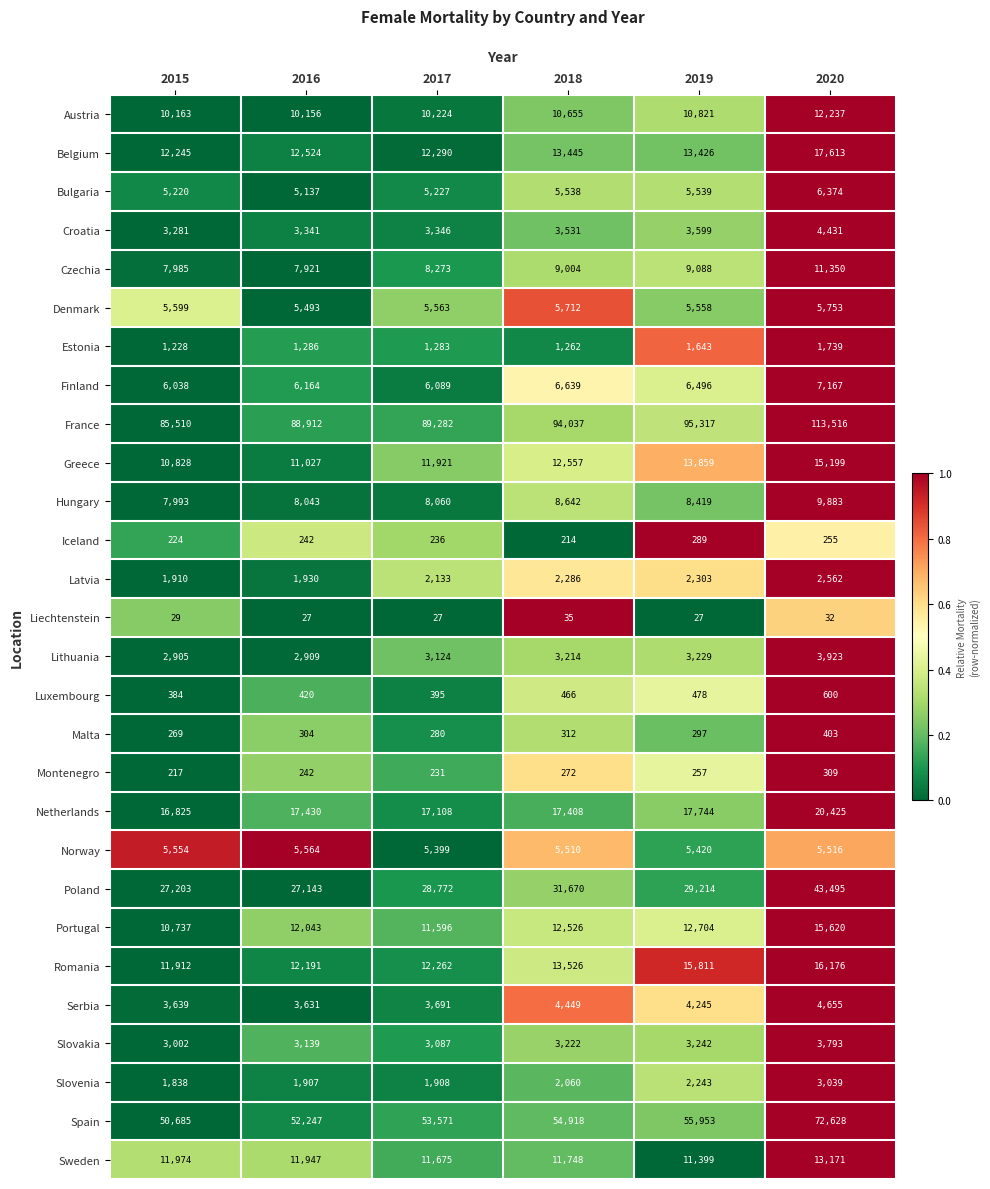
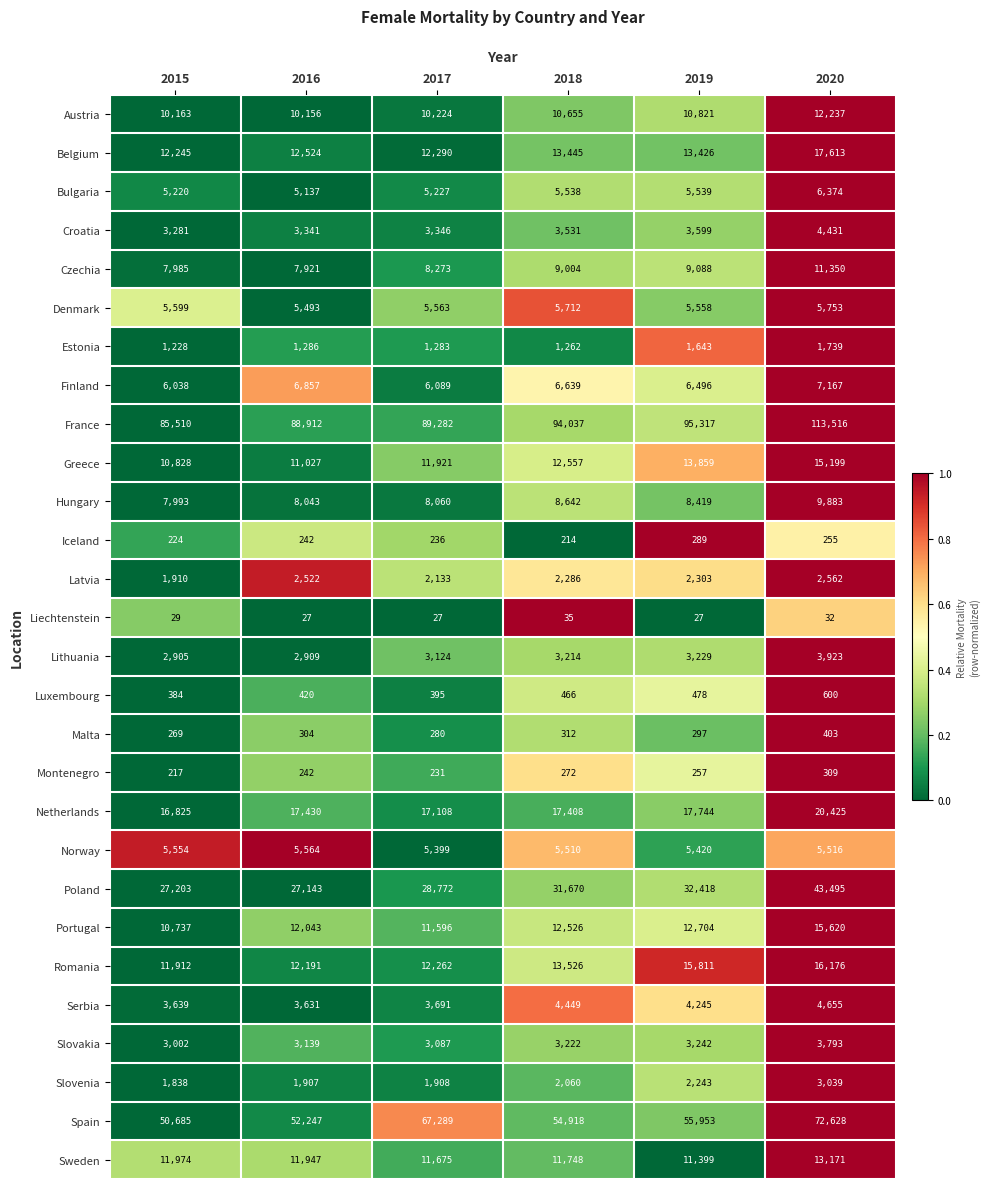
  {
    "Austria": {
      "2015": "10,163",
      "2016": "10,156",
      "2017": "10,224",
      "2018": "10,655",
      "2019": "10,821",
      "2020": "12,237"
    },
    "Belgium": {
      "2015": "12,245",
      "2016": "12,524",
      "2017": "12,290",
      "2018": "13,445",
      "2019": "13,426",
      "2020": "17,613"
    },
    "Bulgaria": {
      "2015": "5,220",
      "2016": "5,137",
      "2017": "5,227",
      "2018": "5,538",
      "2019": "5,539",
      "2020": "6,374"
    },
    "Croatia": {
      "2015": "3,281",
      "2016": "3,341",
      "2017": "3,346",
      "2018": "3,531",
      "2019": "3,599",
      "2020": "4,431"
    },
    "Czechia": {
      "2015": "7,985",
      "2016": "7,921",
      "2017": "8,273",
      "2018": "9,004",
      "2019": "9,088",
      "2020": "11,350"
    },
    "Denmark": {
      "2015": "5,599",
      "2016": "5,493",
      "2017": "5,563",
      "2018": "5,712",
      "2019": "5,558",
      "2020": "5,753"
    },
    "Estonia": {
      "2015": "1,228",
      "2016": "1,286",
      "2017": "1,283",
      "2018": "1,262",
      "2019": "1,643",
      "2020": "1,739"
    },
    "Finland": {
      "2015": "6,038",
-     "2016": "6,164",
+     "2016": "6,857",
      "2017": "6,089",
      "2018": "6,639",
      "2019": "6,496",
      "2020": "7,167"
    },
    "France": {
      "2015": "85,510",
      "2016": "88,912",
      "2017": "89,282",
      "2018": "94,037",
      "2019": "95,317",
      "2020": "113,516"
    },
    "Greece": {
      "2015": "10,828",
      "2016": "11,027",
      "2017": "11,921",
      "2018": "12,557",
      "2019": "13,859",
      "2020": "15,199"
    },
    "Hungary": {
      "2015": "7,993",
      "2016": "8,043",
      "2017": "8,060",
      "2018": "8,642",
      "2019": "8,419",
      "2020": "9,883"
    },
    "Iceland": {
      "2015": "224",
      "2016": "242",
      "2017": "236",
      "2018": "214",
      "2019": "289",
      "2020": "255"
    },
    "Latvia": {
      "2015": "1,910",
-     "2016": "1,930",
+     "2016": "2,522",
      "2017": "2,133",
      "2018": "2,286",
      "2019": "2,303",
      "2020": "2,562"
    },
    "Liechtenstein": {
      "2015": "29",
      "2016": "27",
      "2017": "27",
      "2018": "35",
      "2019": "27",
      "2020": "32"
    },
    "Lithuania": {
      "2015": "2,905",
      "2016": "2,909",
      "2017": "3,124",
      "2018": "3,214",
      "2019": "3,229",
      "2020": "3,923"
    },
    "Luxembourg": {
      "2015": "384",
      "2016": "420",
      "2017": "395",
      "2018": "466",
      "2019": "478",
      "2020": "600"
    },
    "Malta": {
      "2015": "269",
      "2016": "304",
      "2017": "280",
      "2018": "312",
      "2019": "297",
      "2020": "403"
    },
    "Montenegro": {
      "2015": "217",
      "2016": "242",
      "2017": "231",
      "2018": "272",
      "2019": "257",
      "2020": "309"
    },
    "Netherlands": {
      "2015": "16,825",
      "2016": "17,430",
      "2017": "17,108",
      "2018": "17,408",
      "2019": "17,744",
      "2020": "20,425"
    },
    "Norway": {
      "2015": "5,554",
      "2016": "5,564",
      "2017": "5,399",
      "2018": "5,510",
      "2019": "5,420",
      "2020": "5,516"
    },
    "Poland": {
      "2015": "27,203",
      "2016": "27,143",
      "2017": "28,772",
      "2018": "31,670",
-     "2019": "29,214",
+     "2019": "32,418",
      "2020": "43,495"
    },
    "Portugal": {
      "2015": "10,737",
      "2016": "12,043",
      "2017": "11,596",
      "2018": "12,526",
      "2019": "12,704",
      "2020": "15,620"
    },
    "Romania": {
      "2015": "11,912",
      "2016": "12,191",
      "2017": "12,262",
      "2018": "13,526",
      "2019": "15,811",
      "2020": "16,176"
    },
    "Serbia": {
      "2015": "3,639",
      "2016": "3,631",
      "2017": "3,691",
      "2018": "4,449",
      "2019": "4,245",
      "2020": "4,655"
    },
    "Slovakia": {
      "2015": "3,002",
      "2016": "3,139",
      "2017": "3,087",
      "2018": "3,222",
      "2019": "3,242",
      "2020": "3,793"
    },
    "Slovenia": {
      "2015": "1,838",
      "2016": "1,907",
      "2017": "1,908",
      "2018": "2,060",
      "2019": "2,243",
      "2020": "3,039"
    },
    "Spain": {
      "2015": "50,685",
      "2016": "52,247",
-     "2017": "53,571",
+     "2017": "67,289",
      "2018": "54,918",
      "2019": "55,953",
      "2020": "72,628"
    },
    "Sweden": {
      "2015": "11,974",
      "2016": "11,947",
      "2017": "11,675",
      "2018": "11,748",
      "2019": "11,399",
      "2020": "13,171"
    }
  }
